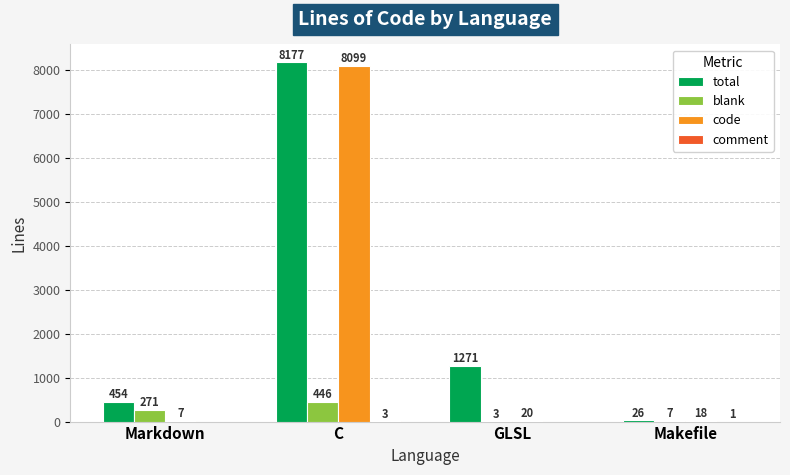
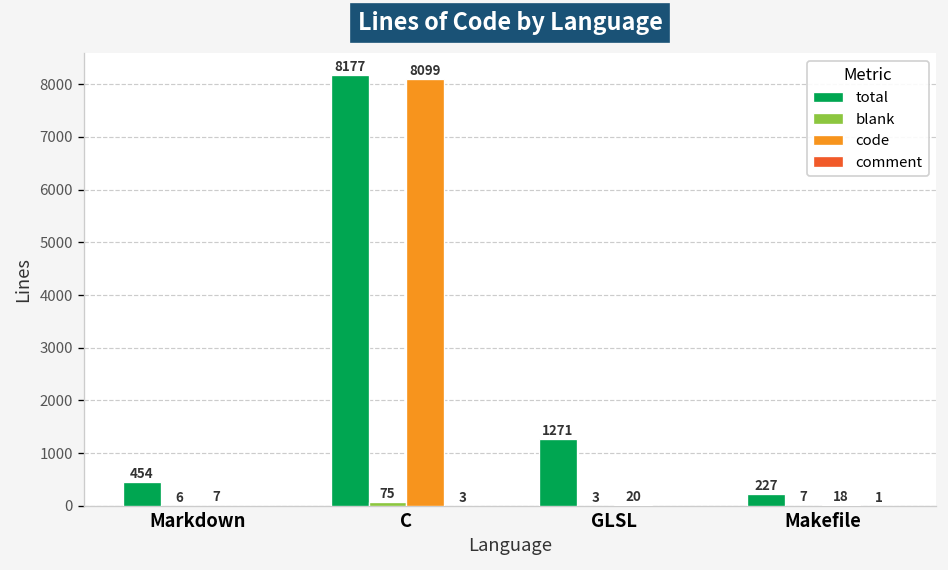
  {
    "total": {
      "Markdown": 454,
      "C": 8177,
      "GLSL": 1271,
-     "Makefile": 26
+     "Makefile": 227
    },
    "blank": {
-     "Markdown": 271,
-     "C": 446,
+     "Markdown": 6,
+     "C": 75,
      "GLSL": 3,
      "Makefile": 7
    }
  }
